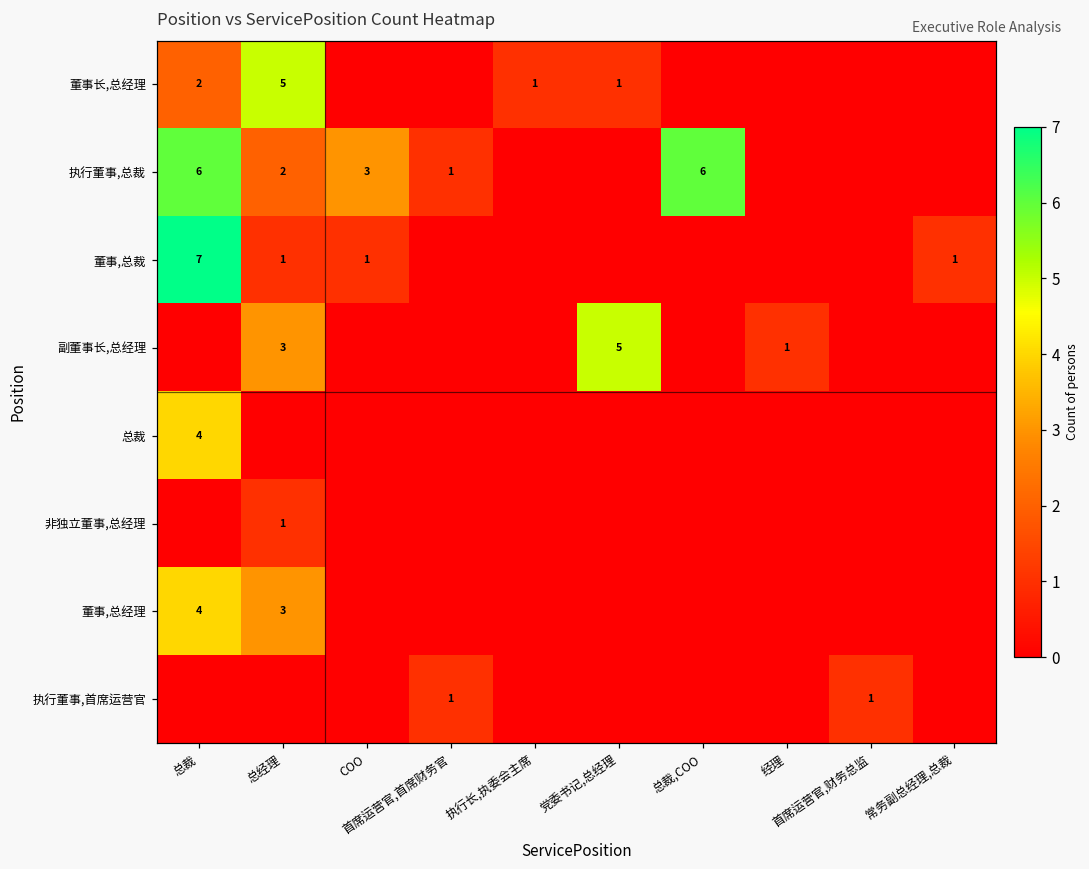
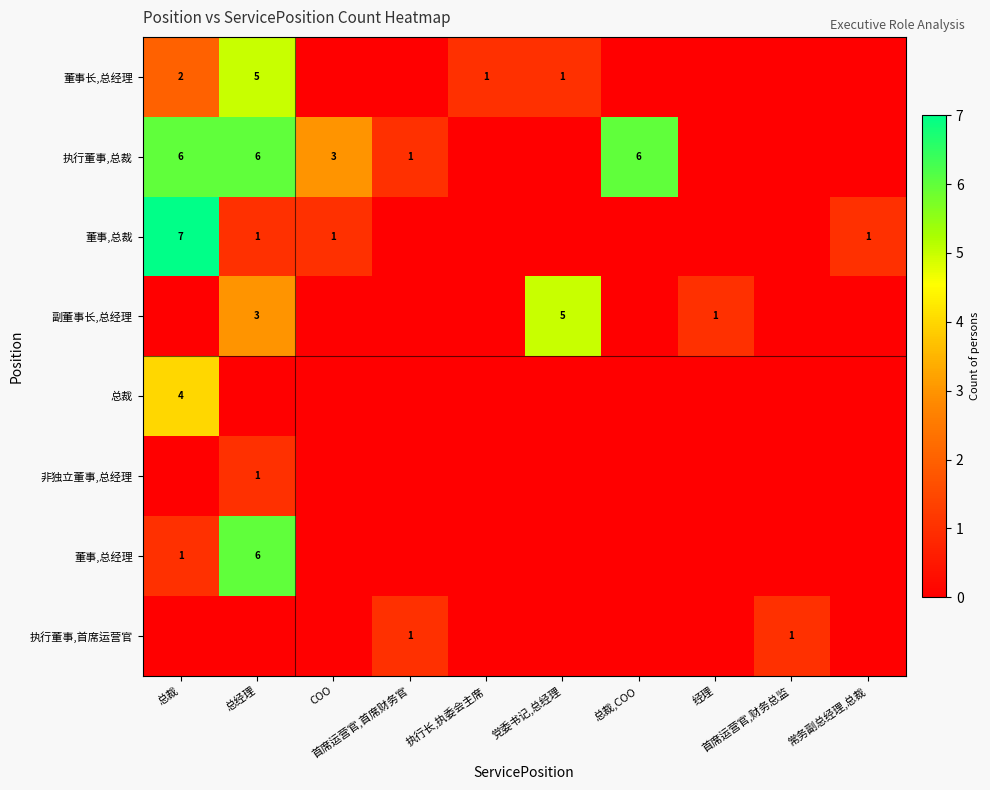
  {
    "董事长,总经理": {
      "总裁": 2,
      "总经理": 5,
      "执行长,执委会主席": 1,
      "党委书记,总经理": 1
    },
    "执行董事,总裁": {
      "总裁": 6,
-     "总经理": 2,
+     "总经理": 6,
      "COO": 3,
      "首席运营官,首席财务官": 1,
      "总裁,COO": 6
    },
    "董事,总裁": {
      "总裁": 7,
      "总经理": 1,
      "COO": 1,
      "常务副总经理,总裁": 1
    },
    "副董事长,总经理": {
      "总经理": 3,
      "党委书记,总经理": 5,
      "经理": 1
    },
    "总裁": {
      "总裁": 4
    },
    "非独立董事,总经理": {
      "总经理": 1
    },
    "董事,总经理": {
-     "总裁": 4,
-     "总经理": 3
+     "总裁": 1,
+     "总经理": 6
    },
    "执行董事,首席运营官": {
      "首席运营官,首席财务官": 1,
      "首席运营官,财务总监": 1
    }
  }
